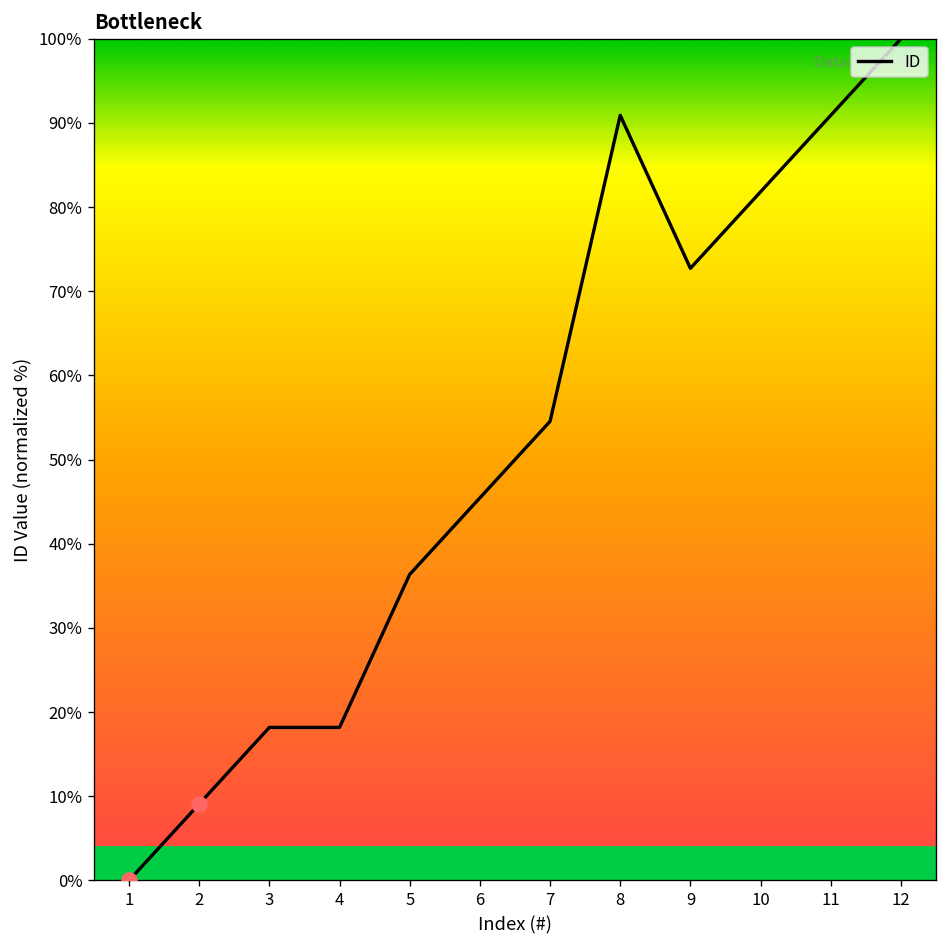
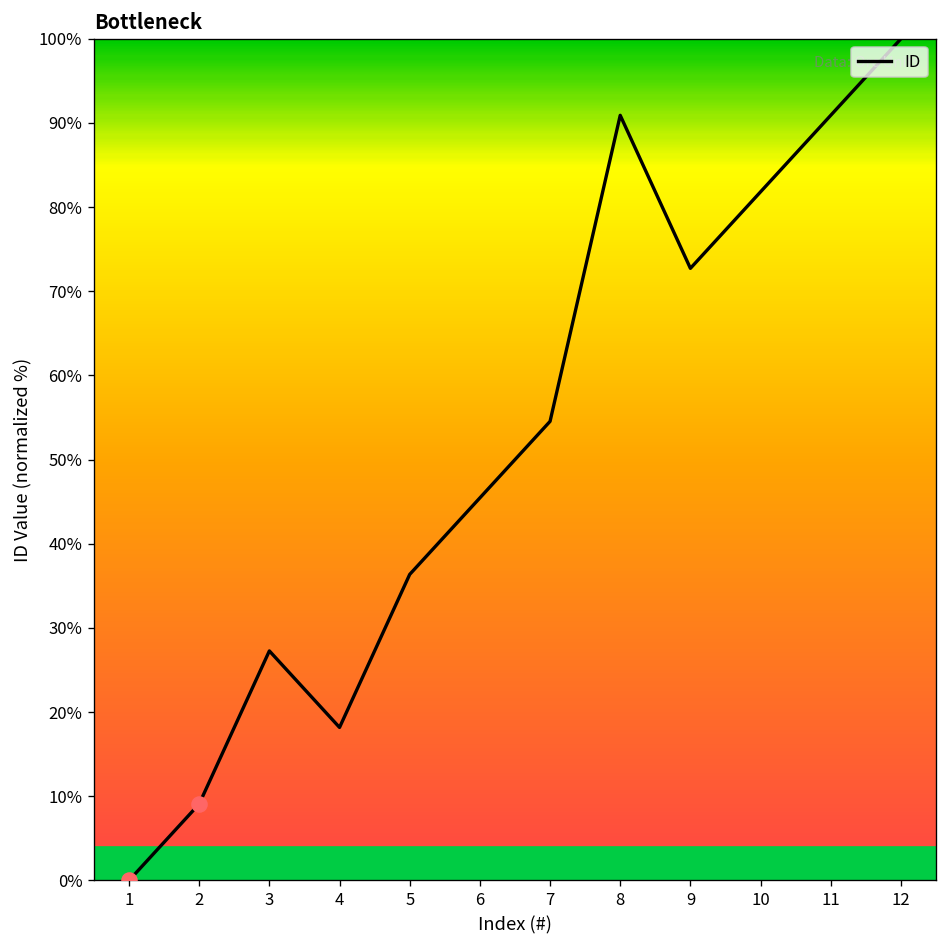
  {
    "ID": {
-     "3": "18%",
+     "3": "27%",
      "4": "18%",
      "5": "36%",
      "6": "45%",
      "7": "55%",
      "8": "91%",
      "9": "73%",
      "10": "82%",
      "11": "91%",
      "12": "100%"
    }
  }
